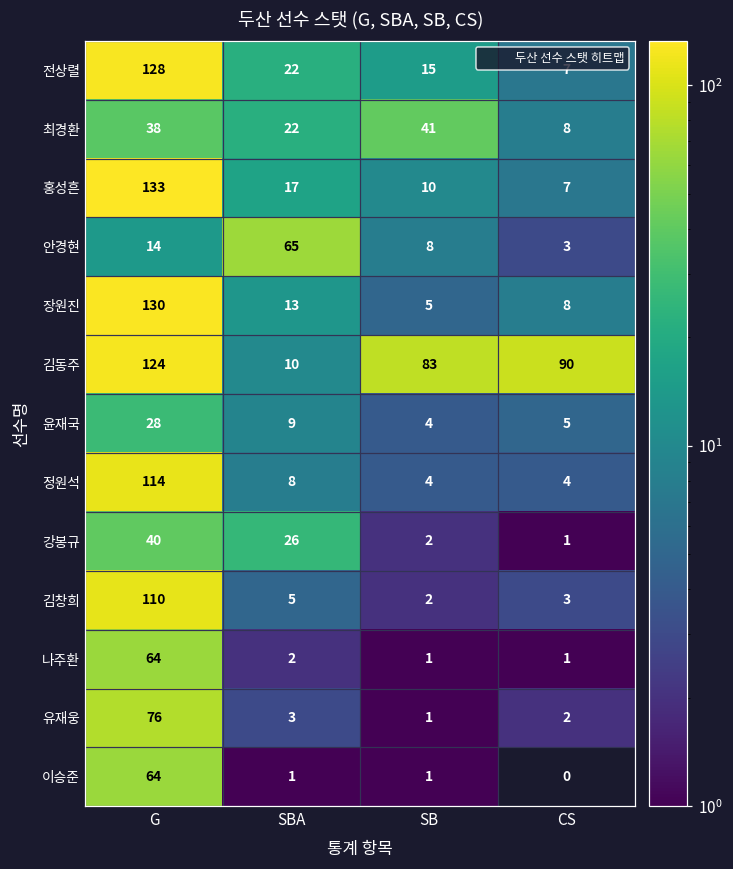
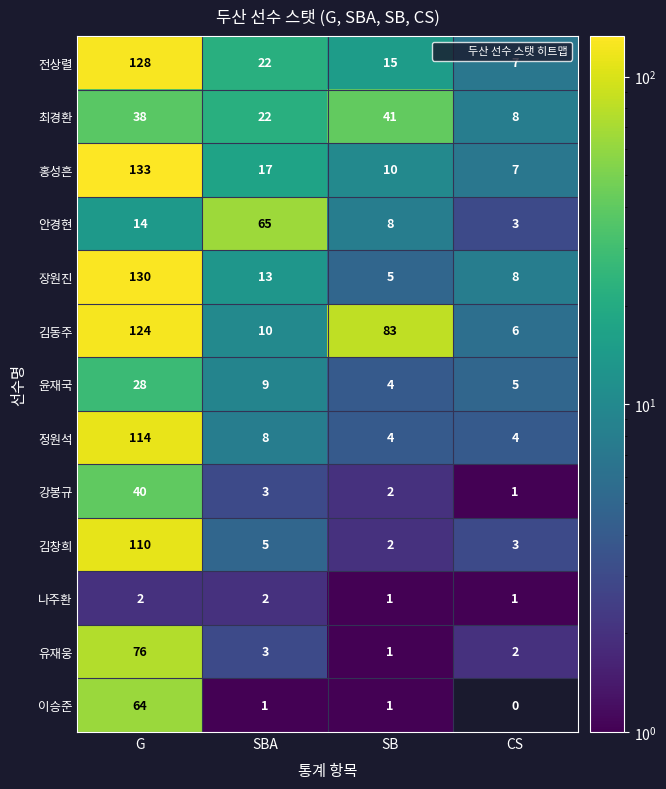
  {
    "전상렬": {
      "G": 128,
      "SBA": 22,
      "SB": 15
    },
    "최경환": {
      "G": 38,
      "SBA": 22,
      "SB": 41,
      "CS": 8
    },
    "홍성흔": {
      "G": 133,
      "SBA": 17,
      "SB": 10,
      "CS": 7
    },
    "안경현": {
      "G": 14,
      "SBA": 65,
      "SB": 8,
      "CS": 3
    },
    "장원진": {
      "G": 130,
      "SBA": 13,
      "SB": 5,
      "CS": 8
    },
    "김동주": {
      "G": 124,
      "SBA": 10,
      "SB": 83,
-     "CS": 90
+     "CS": 6
    },
    "윤재국": {
      "G": 28,
      "SBA": 9,
      "SB": 4,
      "CS": 5
    },
    "정원석": {
      "G": 114,
      "SBA": 8,
      "SB": 4,
      "CS": 4
    },
    "강봉규": {
      "G": 40,
-     "SBA": 26,
+     "SBA": 3,
      "SB": 2,
      "CS": 1
    },
    "김창희": {
      "G": 110,
      "SBA": 5,
      "SB": 2,
      "CS": 3
    },
    "나주환": {
-     "G": 64,
+     "G": 2,
      "SBA": 2,
      "SB": 1,
      "CS": 1
    },
    "유재웅": {
      "G": 76,
      "SBA": 3,
      "SB": 1,
      "CS": 2
    },
    "이승준": {
      "G": 64,
      "SBA": 1,
      "SB": 1,
      "CS": 0
    }
  }
